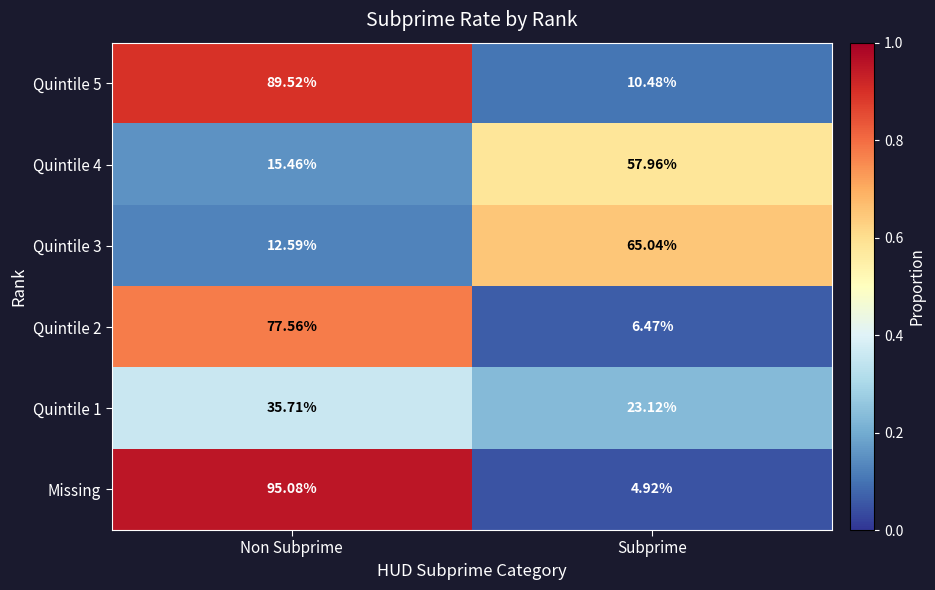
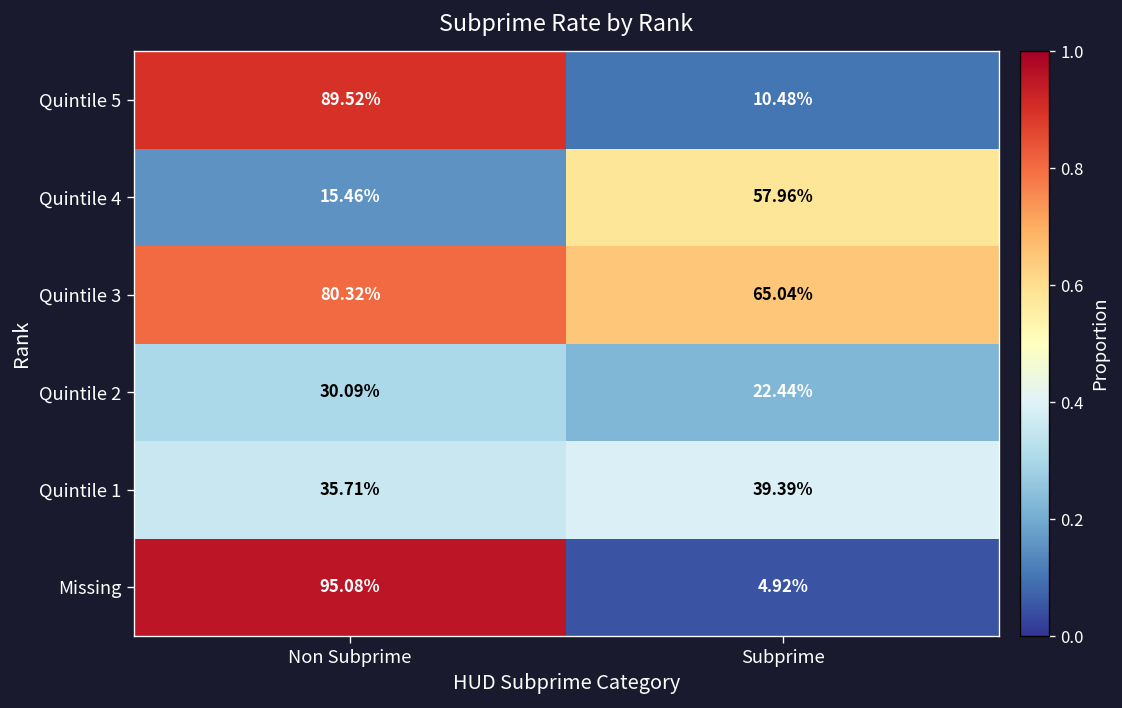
  {
    "Quintile 5": {
      "Non Subprime": "89.52%",
      "Subprime": "10.48%"
    },
    "Quintile 4": {
      "Non Subprime": "15.46%",
      "Subprime": "57.96%"
    },
    "Quintile 3": {
-     "Non Subprime": "12.59%",
+     "Non Subprime": "80.32%",
      "Subprime": "65.04%"
    },
    "Quintile 2": {
-     "Non Subprime": "77.56%",
-     "Subprime": "6.47%"
+     "Non Subprime": "30.09%",
+     "Subprime": "22.44%"
    },
    "Quintile 1": {
      "Non Subprime": "35.71%",
-     "Subprime": "23.12%"
+     "Subprime": "39.39%"
    },
    "Missing": {
      "Non Subprime": "95.08%",
      "Subprime": "4.92%"
    }
  }
